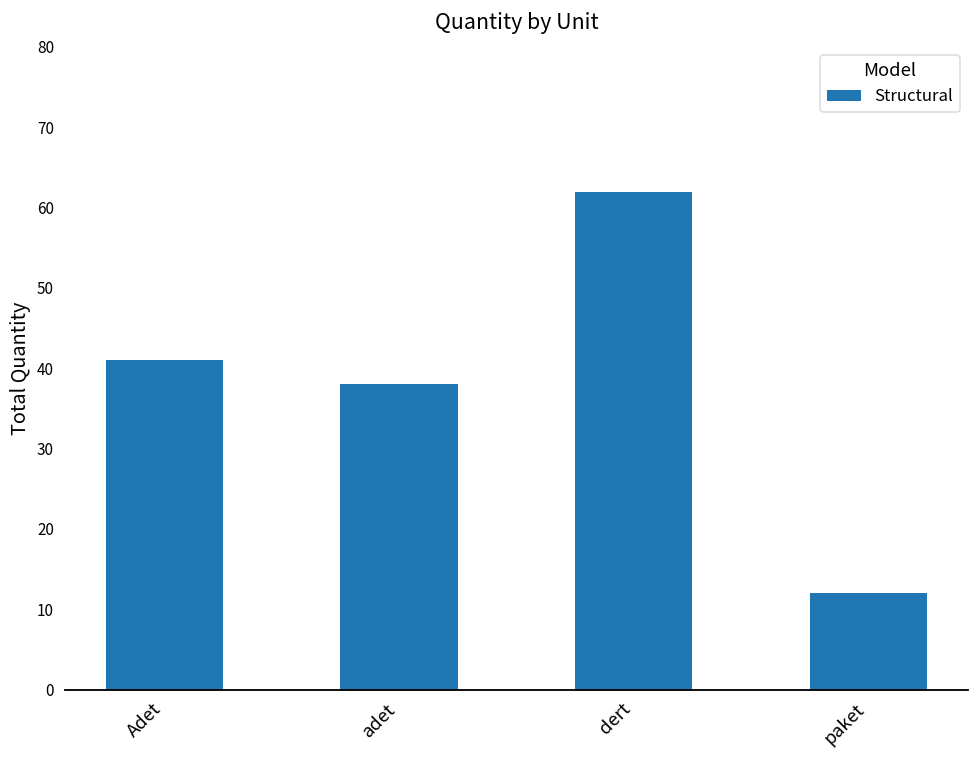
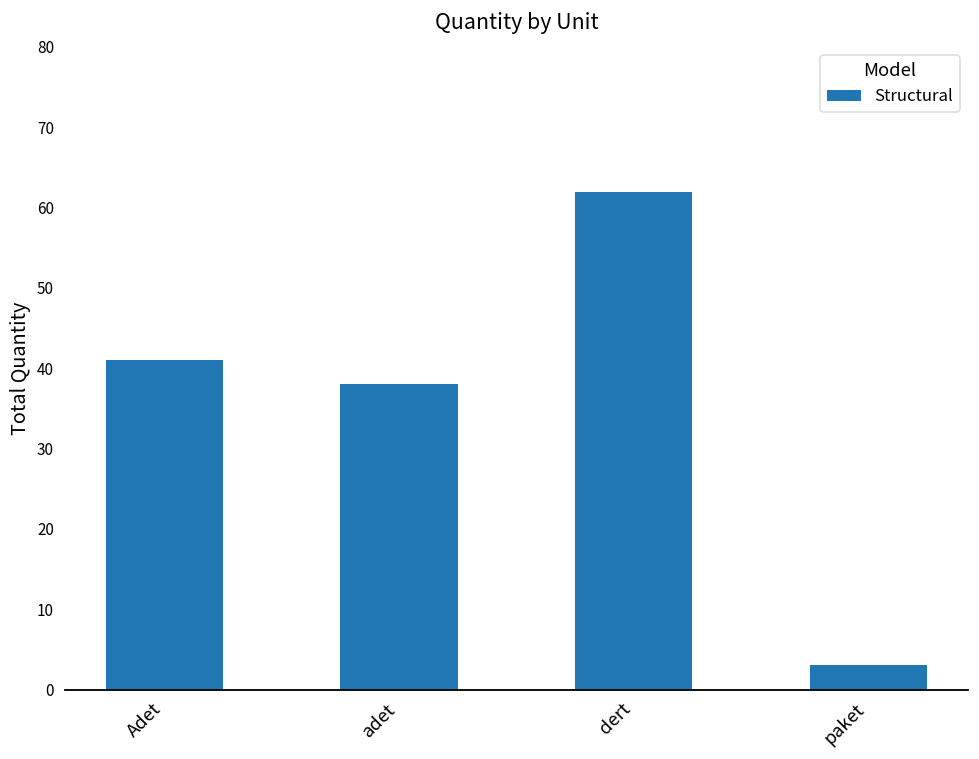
  {
    "Adet": 41,
    "adet": 38,
    "dert": 62,
-   "paket": 12
+   "paket": 3
  }
